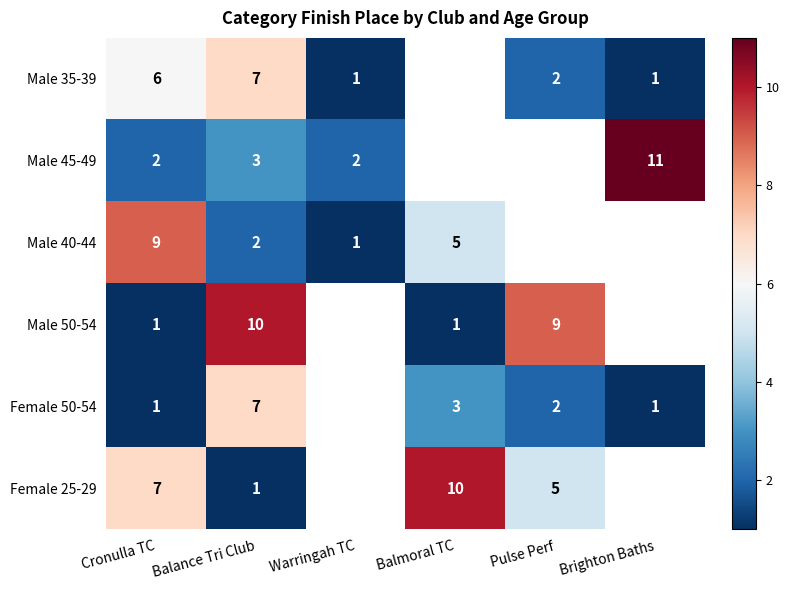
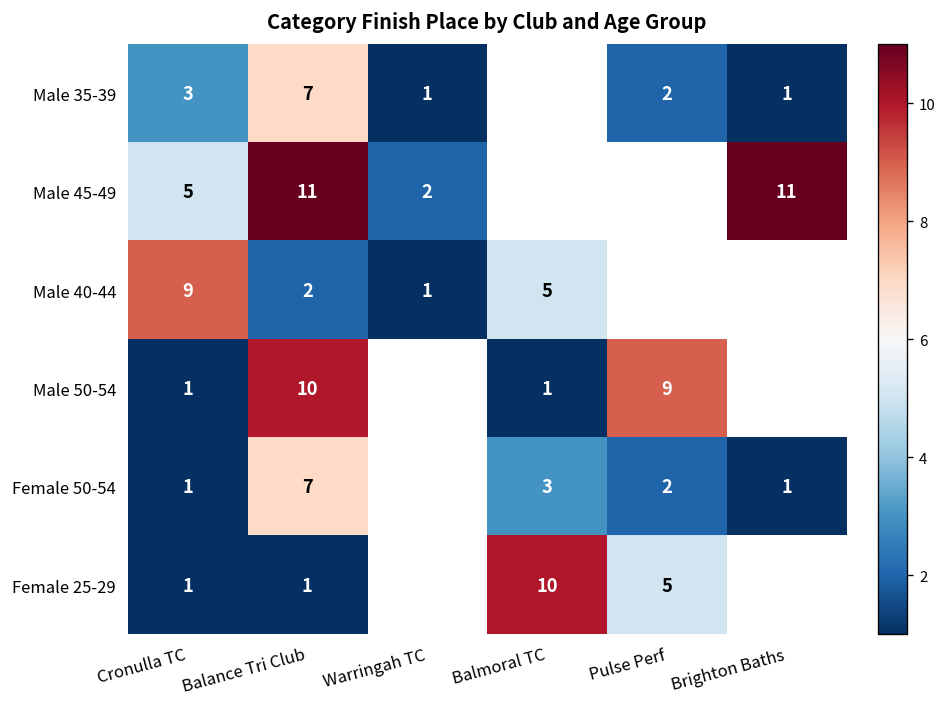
  {
    "Male 35-39": {
-     "Cronulla TC": 6,
+     "Cronulla TC": 3,
      "Balance Tri Club": 7,
      "Warringah TC": 1,
      "Pulse Perf": 2,
      "Brighton Baths": 1
    },
    "Male 45-49": {
-     "Cronulla TC": 2,
-     "Balance Tri Club": 3,
+     "Cronulla TC": 5,
+     "Balance Tri Club": 11,
      "Warringah TC": 2,
      "Brighton Baths": 11
    },
    "Male 40-44": {
      "Cronulla TC": 9,
      "Balance Tri Club": 2,
      "Warringah TC": 1,
      "Balmoral TC": 5
    },
    "Male 50-54": {
      "Cronulla TC": 1,
      "Balance Tri Club": 10,
      "Balmoral TC": 1,
      "Pulse Perf": 9
    },
    "Female 50-54": {
      "Cronulla TC": 1,
      "Balance Tri Club": 7,
      "Balmoral TC": 3,
      "Pulse Perf": 2,
      "Brighton Baths": 1
    },
    "Female 25-29": {
-     "Cronulla TC": 7,
+     "Cronulla TC": 1,
      "Balance Tri Club": 1,
      "Balmoral TC": 10,
      "Pulse Perf": 5
    }
  }
